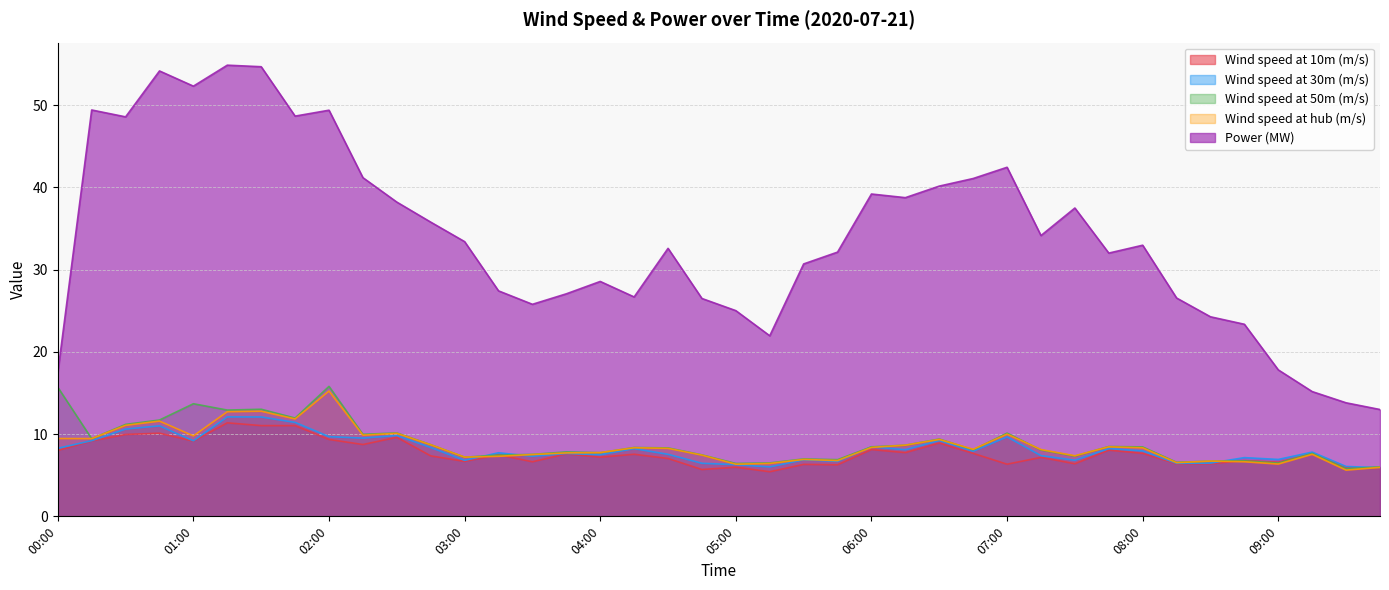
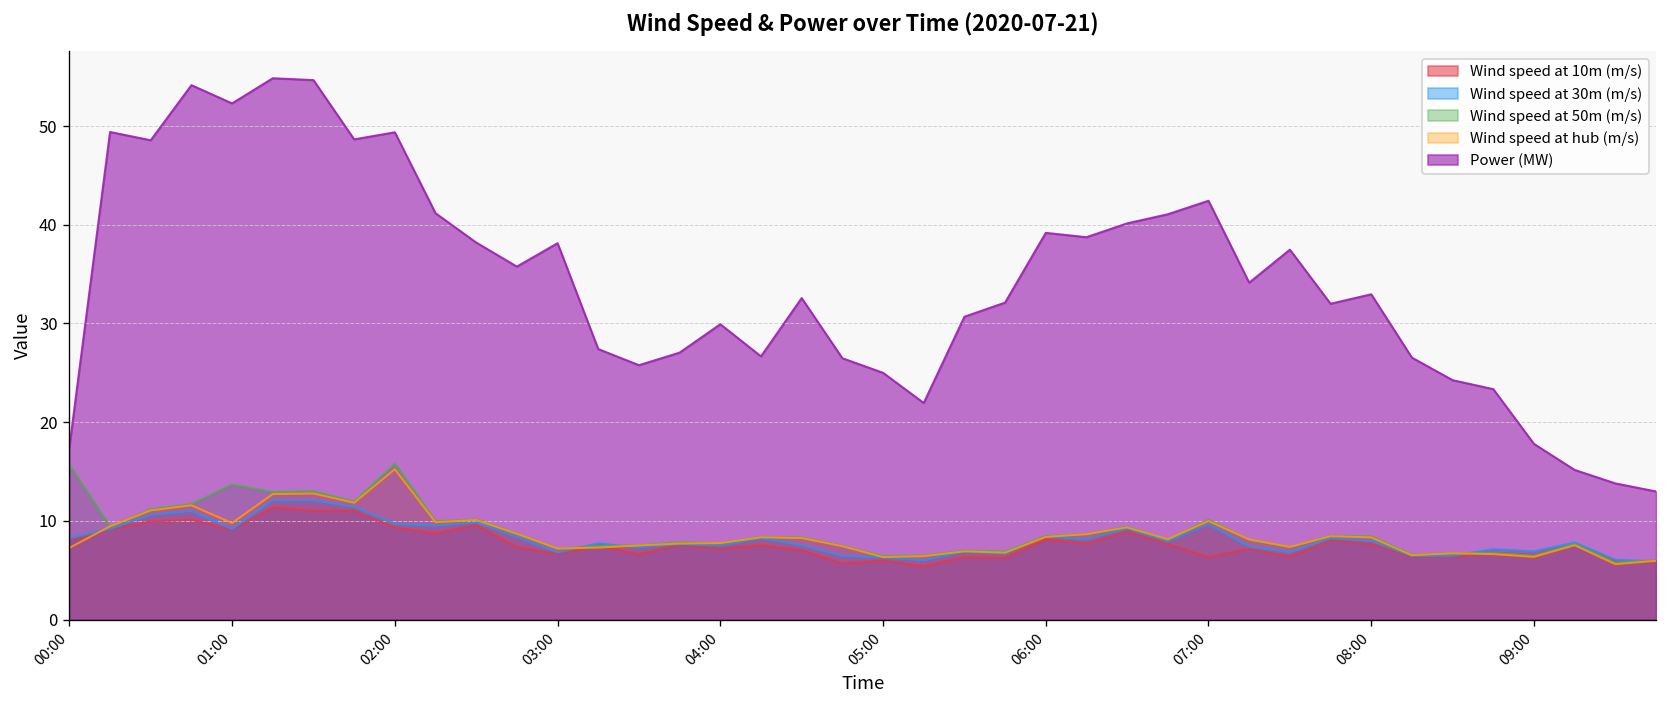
  {
    "Wind speed at 10m (m/s)": {
      "02:00": 9,
      "07:00": 6
    },
    "Wind speed at 30m (m/s)": {
      "02:00": 10,
      "07:00": 10,
      "09:00": 7
    },
    "Wind speed at 50m (m/s)": {
      "00:00": 16,
      "01:00": 14,
      "02:00": 16
    },
    "Wind speed at hub (m/s)": {
-     "00:00": 9,
+     "00:00": 7,
      "01:00": 10,
      "02:00": 15
    },
    "Power (MW)": {
      "00:00": 17,
      "01:00": 52,
      "02:00": 49,
-     "03:00": 33,
-     "04:00": 29,
+     "03:00": 38,
+     "04:00": 30,
      "05:00": 25,
      "06:00": 39,
      "07:00": 42,
      "08:00": 33,
      "09:00": 18
    }
  }
